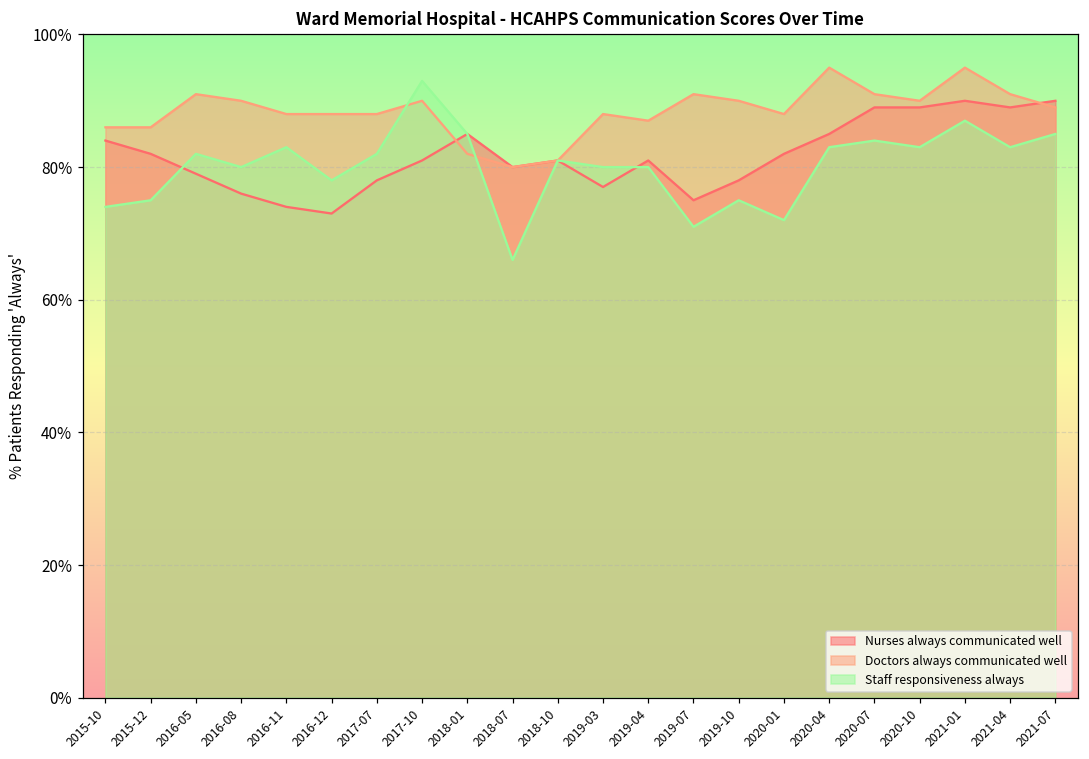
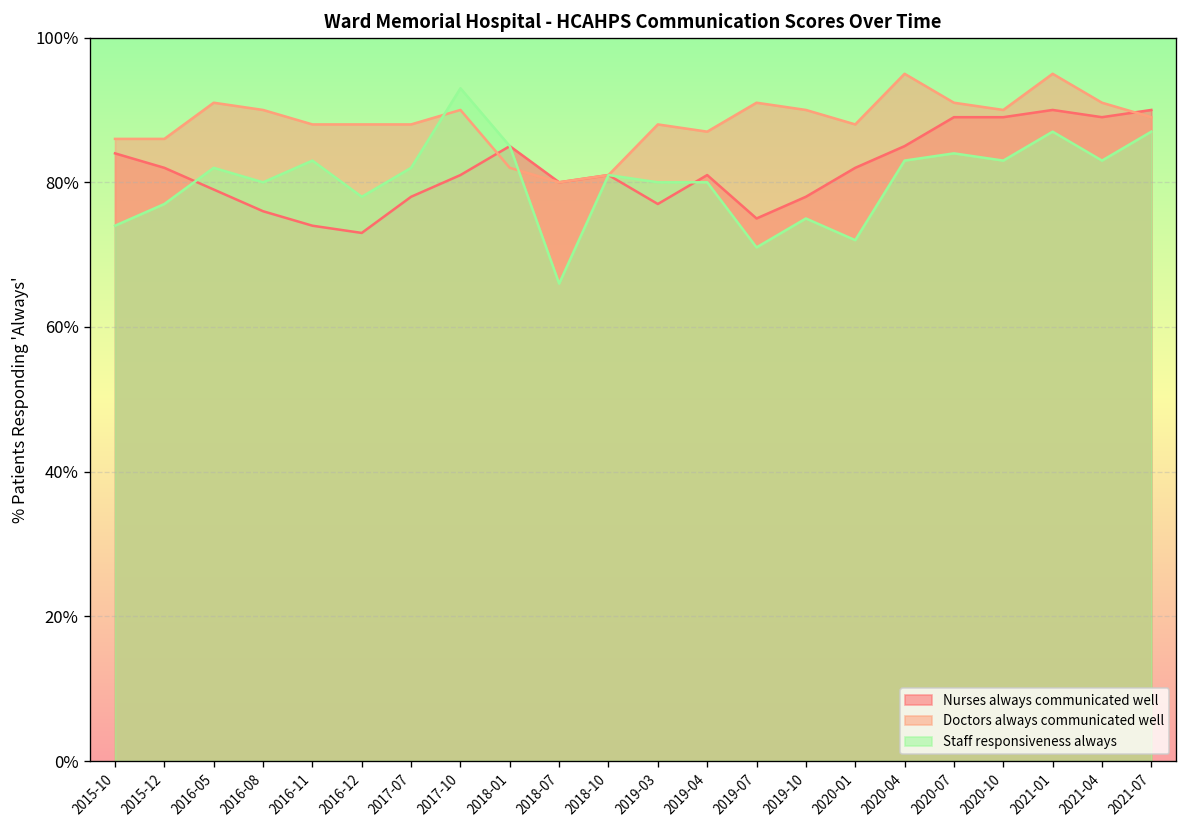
  {
    "Staff responsiveness always": {
      "2015-10": "74%",
-     "2015-12": "75%",
+     "2015-12": "77%",
      "2016-05": "82%",
      "2016-08": "80%",
      "2016-11": "83%",
      "2016-12": "78%",
      "2017-07": "82%",
      "2017-10": "93%",
      "2018-07": "66%",
      "2019-03": "80%",
      "2019-04": "80%",
      "2019-07": "71%",
      "2019-10": "75%",
      "2020-01": "72%",
      "2020-04": "83%",
      "2020-07": "84%",
      "2020-10": "83%",
      "2021-01": "87%",
      "2021-04": "83%",
-     "2021-07": "85%"
+     "2021-07": "87%"
    }
  }
